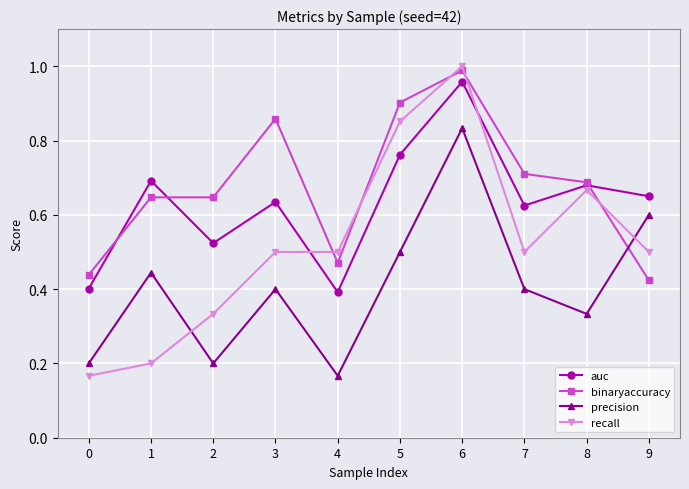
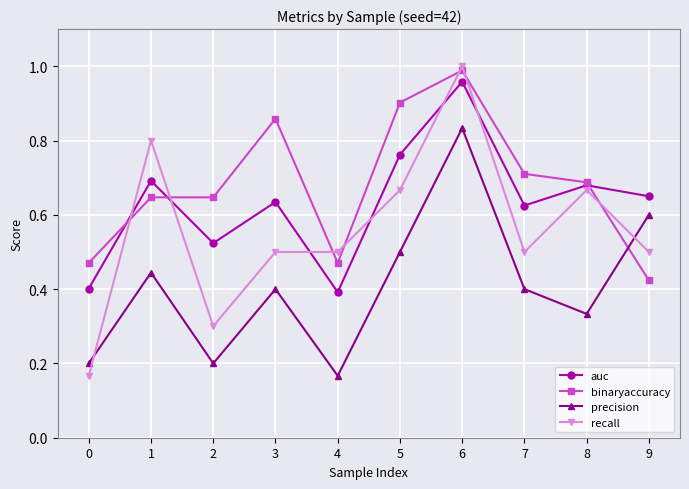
  {
    "binaryaccuracy": {
-     "0": 0.44,
+     "0": 0.47,
      "1": 0.65,
      "2": 0.65,
      "3": 0.86,
      "4": 0.47,
      "5": 0.90,
      "6": 0.99,
      "7": 0.71,
      "8": 0.69,
      "9": 0.42
    },
    "recall": {
      "0": 0.17,
-     "1": 0.2,
-     "2": 0.33,
+     "1": 0.8,
+     "2": 0.30,
      "3": 0.50,
      "4": 0.50,
-     "5": 0.85,
+     "5": 0.67,
      "6": 1.00,
      "7": 0.50,
      "8": 0.67,
      "9": 0.50
    }
  }
